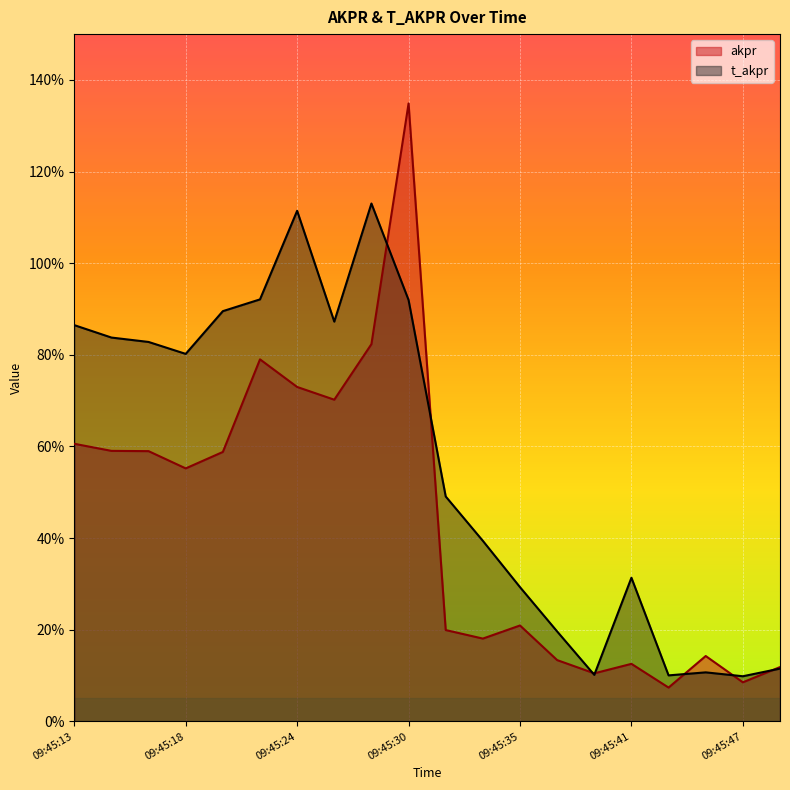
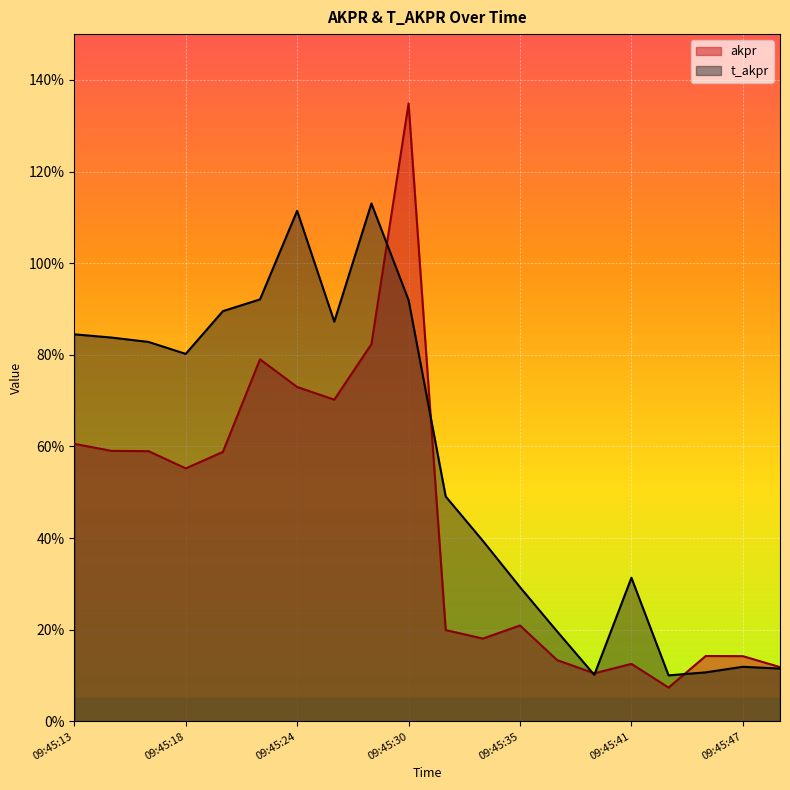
  {
    "akpr": {
      "09:45:13": "61%",
      "09:45:18": "55%",
      "09:45:24": "73%",
      "09:45:30": "135%",
      "09:45:35": "21%",
      "09:45:41": "13%",
-     "09:45:47": "9%"
+     "09:45:47": "14%"
    },
    "t_akpr": {
-     "09:45:13": "86%",
+     "09:45:13": "84%",
      "09:45:18": "80%",
      "09:45:24": "111%",
      "09:45:30": "92%",
      "09:45:35": "29%",
      "09:45:41": "31%",
-     "09:45:47": "10%"
+     "09:45:47": "12%"
    }
  }
